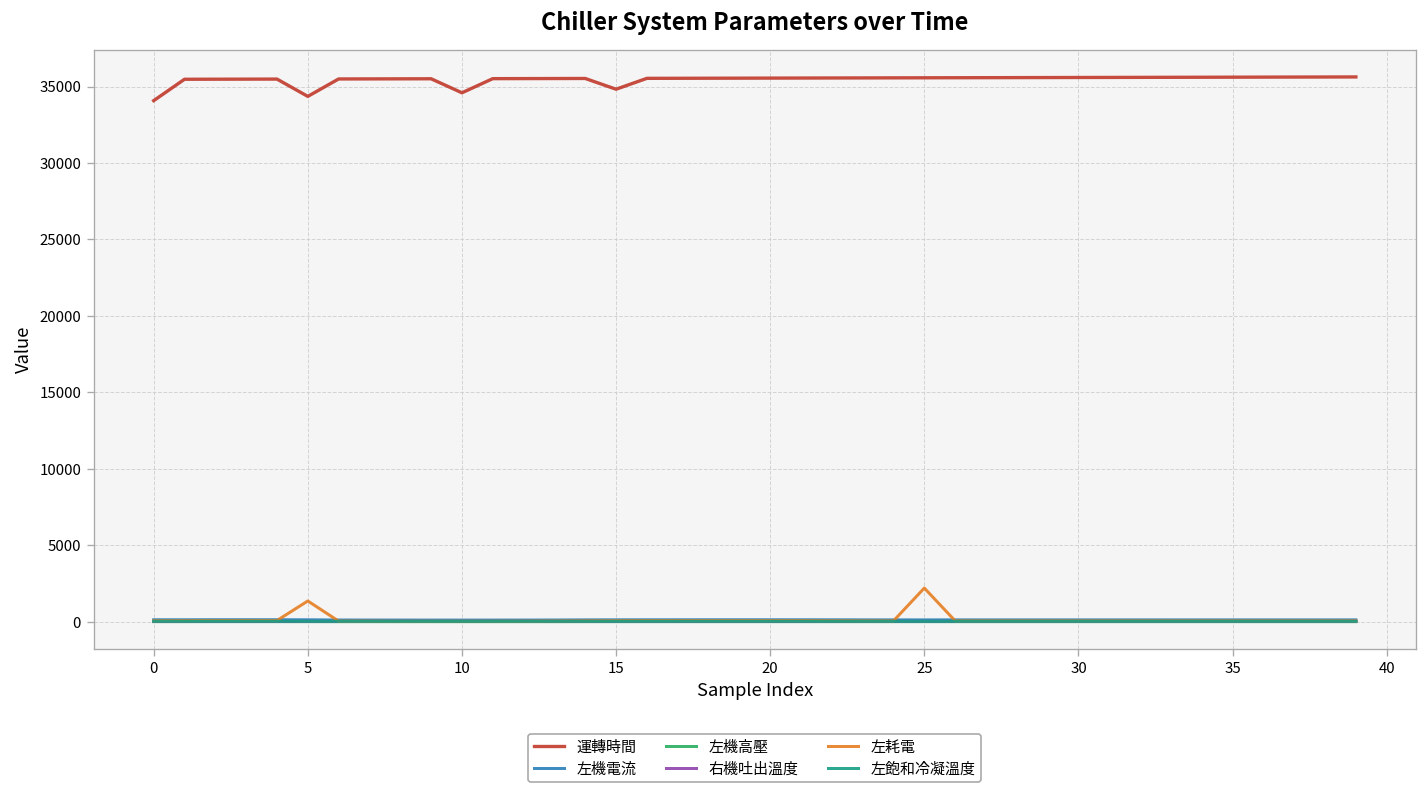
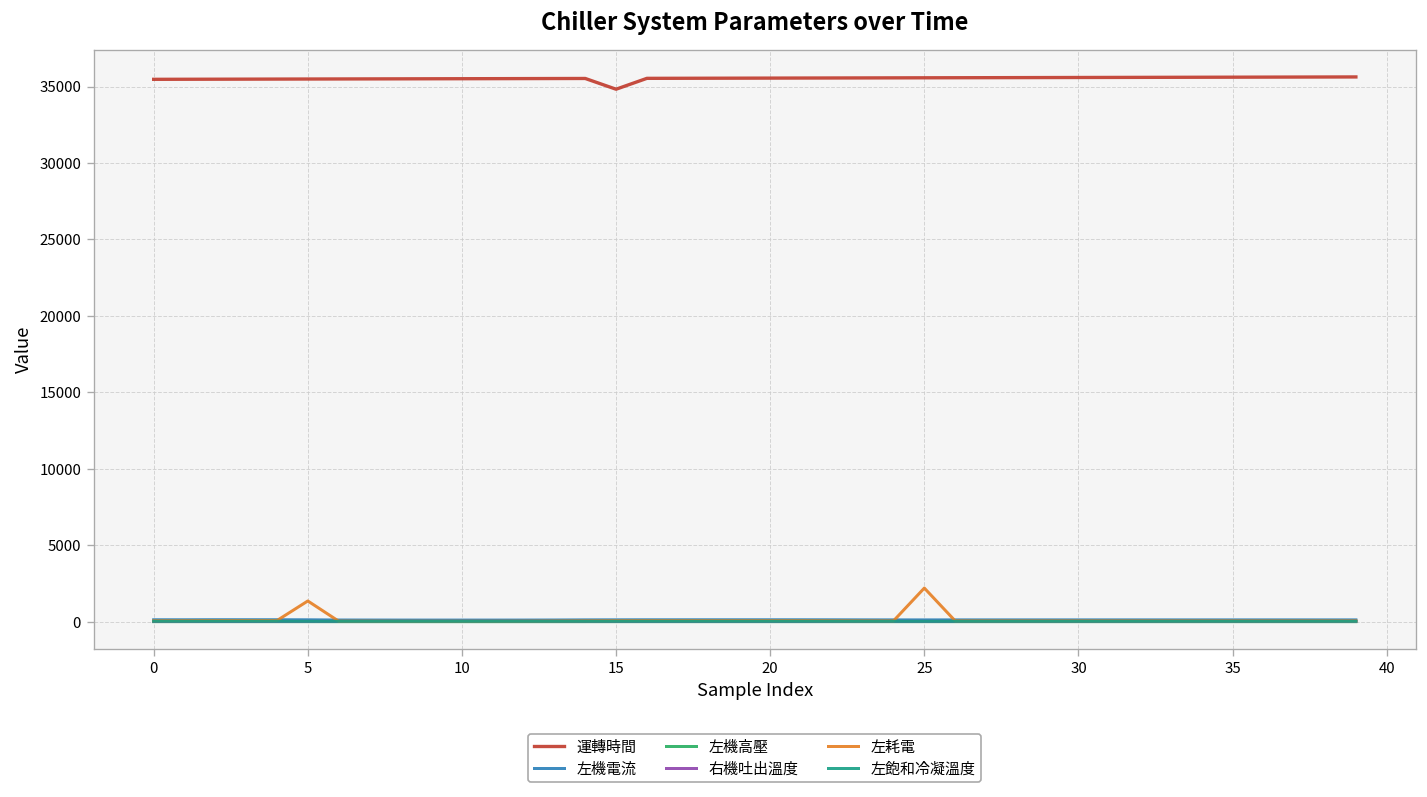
  {
    "運轉時間": {
-     "0": 34100,
-     "5": 34400,
-     "10": 34600,
+     "0": 35500,
+     "5": 35500,
+     "10": 35500,
      "15": 34800,
      "20": 35600,
      "25": 35600,
      "30": 35600,
      "35": 35600
    },
    "左耗電": {
      "5": 1400,
      "25": 2200
    }
  }
